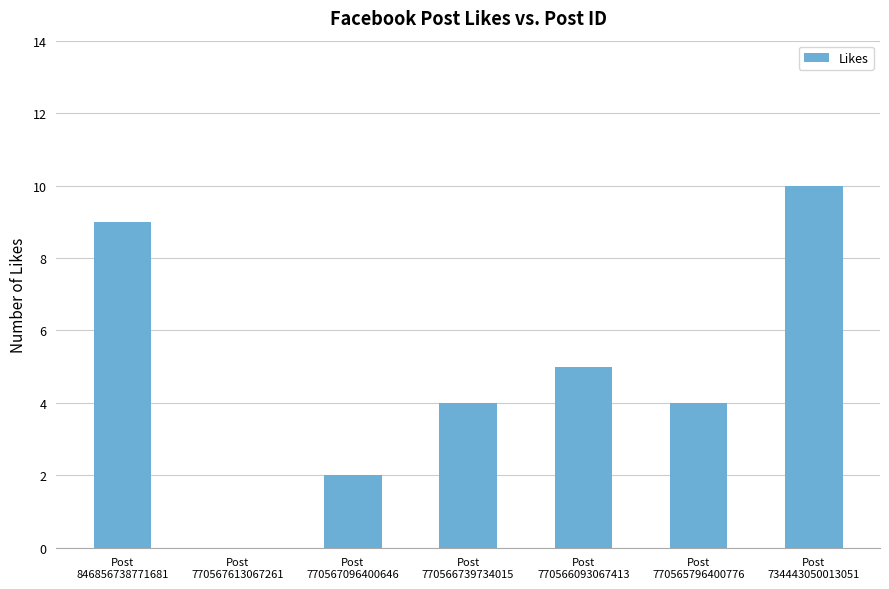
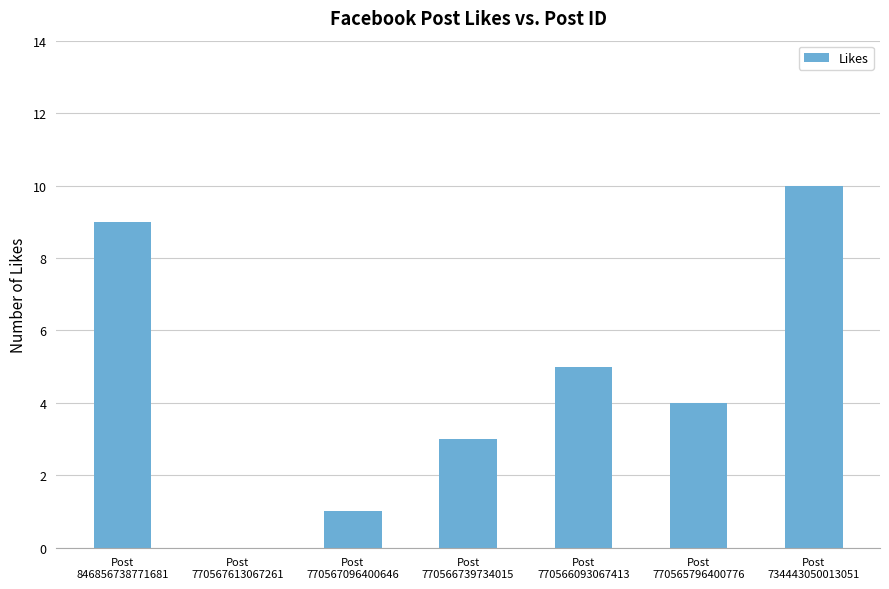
  {
    "Post 846856738771681": 9,
    "Post 770567613067261": 0,
-   "Post 770567096400646": 2,
-   "Post 770566739734015": 4,
+   "Post 770567096400646": 1,
+   "Post 770566739734015": 3,
    "Post 770566093067413": 5,
    "Post 770565796400776": 4,
    "Post 734443050013051": 10
  }
